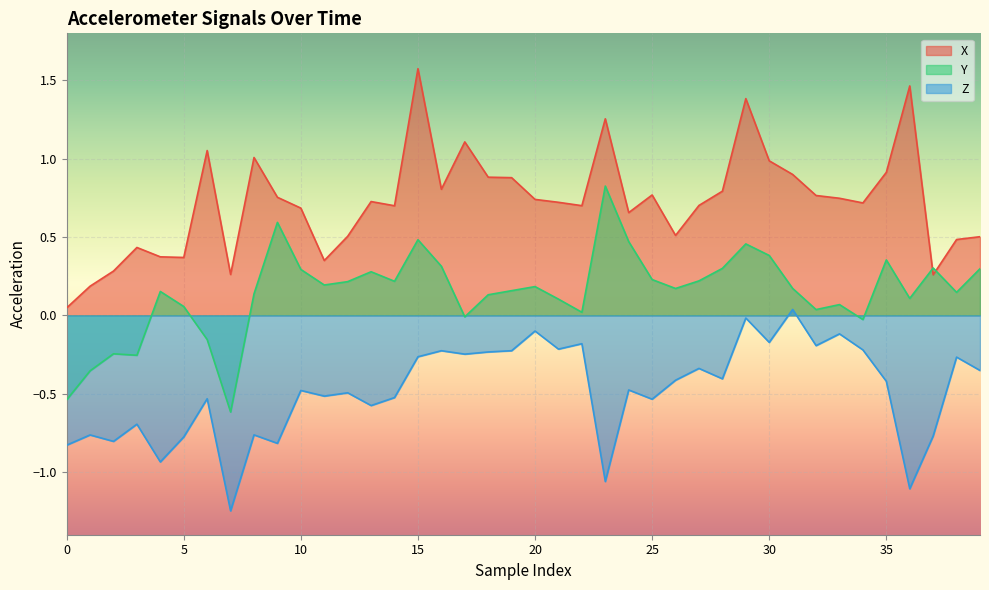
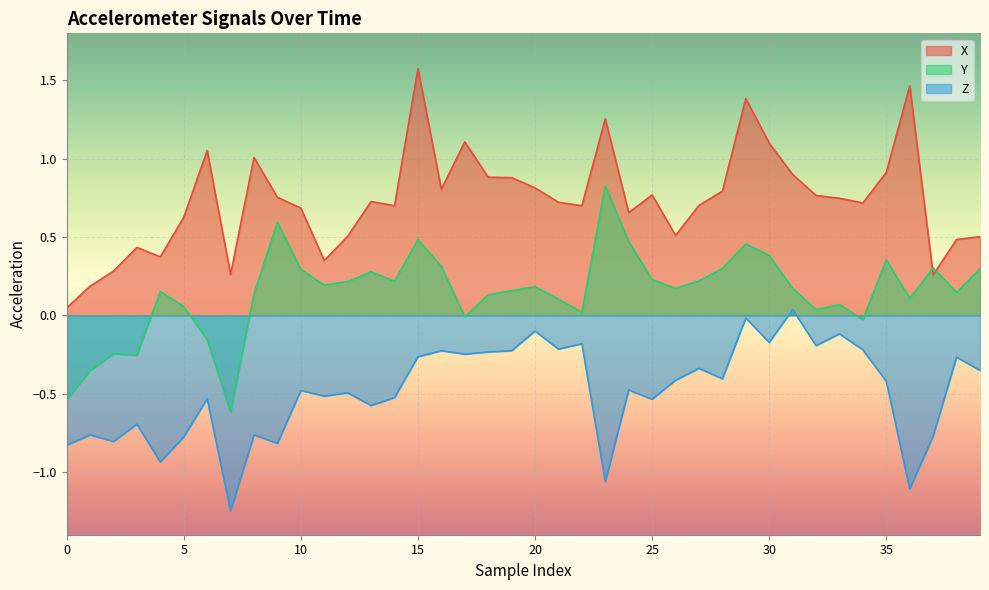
  {
    "X": {
      "0": 0.05,
-     "5": 0.37,
+     "5": 0.63,
      "10": 0.68,
      "15": 1.57,
-     "20": 0.74,
+     "20": 0.81,
      "25": 0.77,
-     "30": 0.99,
+     "30": 1.10,
      "35": 0.91
    }
  }
